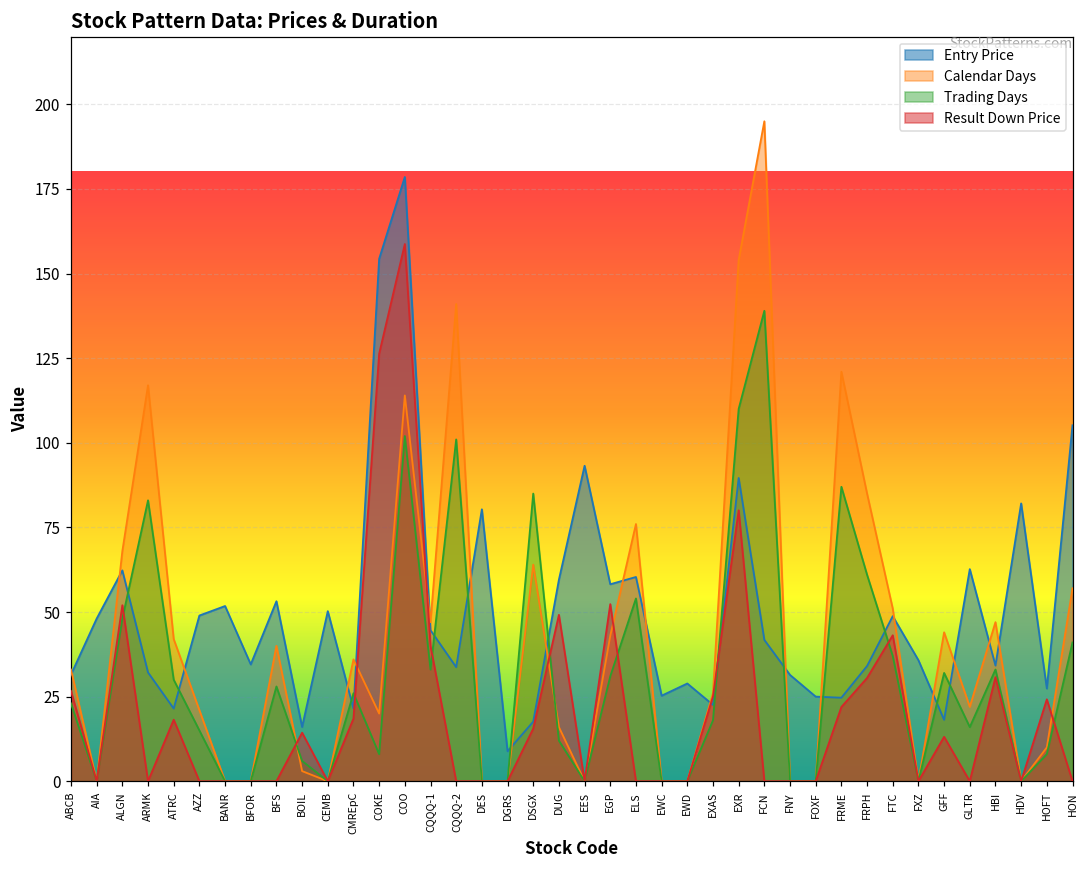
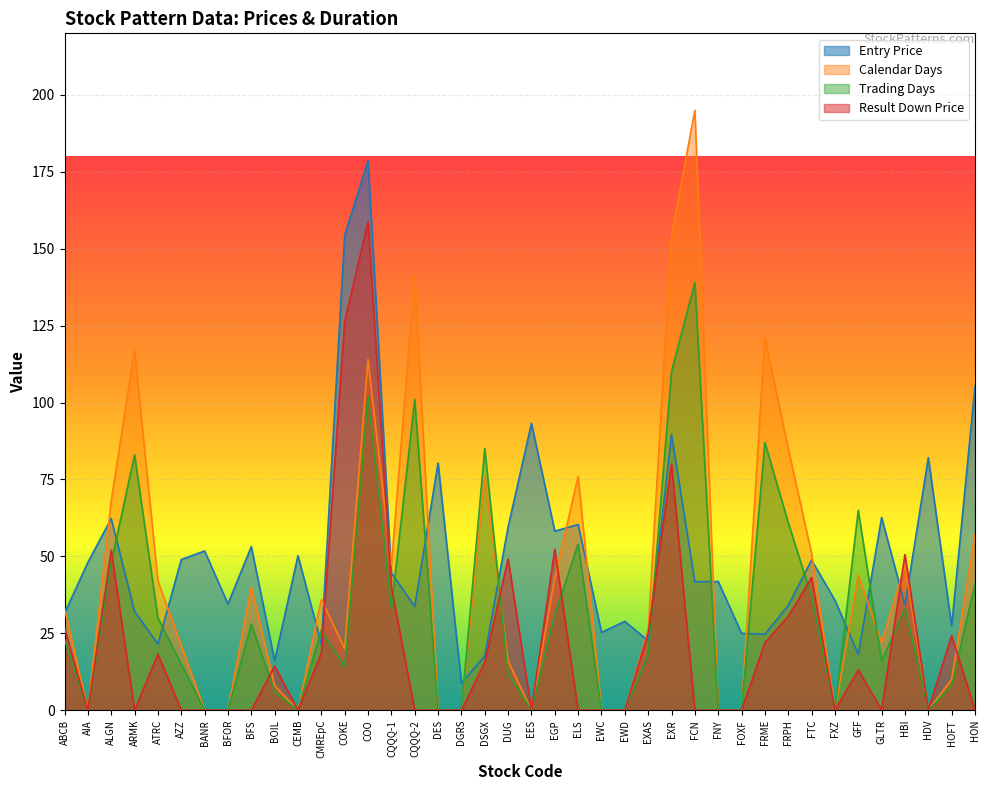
  {
    "Entry Price": {
      "ABCB": 32,
      "AIA": 48,
      "ALGN": 62,
      "ARMK": 32,
      "ATRC": 21,
      "AZZ": 49,
      "BANR": 52,
      "BFOR": 35,
      "BFS": 53,
      "BOIL": 16,
      "CEMB": 50,
      "CMREpC": 21,
      "COKE": 154,
      "COO": 179,
      "CQQQ-1": 45,
      "CQQQ-2": 34,
      "DES": 80,
      "DGRS": 9,
      "DSGX": 18,
      "DUG": 60,
      "EES": 93,
      "EGP": 58,
      "ELS": 60,
      "EWC": 25,
      "EWD": 29,
      "EXAS": 23,
      "EXR": 90,
      "FCN": 42,
-     "FNY": 31,
+     "FNY": 42,
      "FOXF": 25,
      "FRME": 25,
      "FRPH": 34,
      "FTC": 49,
      "FXZ": 36,
      "GFF": 18,
      "GLTR": 63,
      "HBI": 34,
      "HDV": 82,
      "HOFT": 27,
      "HON": 105
    },
    "Calendar Days": {
      "ABCB": 33,
      "ALGN": 68,
      "ARMK": 117,
      "ATRC": 42,
      "AZZ": 21,
      "BFS": 40,
-     "BOIL": 3,
+     "BOIL": 8,
      "CMREpC": 36,
      "COKE": 20,
      "COO": 114,
      "CQQQ-1": 47,
      "CQQQ-2": 141,
-     "DSGX": 64,
+     "DSGX": 76,
      "DUG": 16,
      "EGP": 43,
      "ELS": 76,
      "EXAS": 26,
      "EXR": 154,
      "FCN": 195,
      "FRME": 121,
      "FRPH": 85,
      "FTC": 51,
      "GFF": 44,
      "GLTR": 22,
      "HBI": 47,
      "HOFT": 10,
      "HON": 57
    },
    "Trading Days": {
      "ABCB": 23,
      "ALGN": 48,
      "ARMK": 83,
      "ATRC": 30,
      "AZZ": 15,
      "BFS": 28,
      "BOIL": 6,
      "CMREpC": 26,
-     "COKE": 8,
+     "COKE": 14,
      "COO": 102,
      "CQQQ-1": 33,
      "CQQQ-2": 101,
      "DSGX": 85,
      "DUG": 12,
      "EGP": 31,
      "ELS": 54,
      "EXAS": 18,
      "EXR": 110,
      "FCN": 139,
      "FRME": 87,
      "FRPH": 61,
      "FTC": 37,
-     "GFF": 32,
+     "GFF": 65,
      "GLTR": 16,
      "HBI": 33,
      "HOFT": 8,
      "HON": 41
    },
    "Result Down Price": {
      "ABCB": 27,
      "ALGN": 52,
      "ARMK": 0,
      "ATRC": 18,
      "AZZ": 0,
      "BFS": 0,
      "BOIL": 14,
      "CMREpC": 19,
      "COKE": 126,
      "COO": 159,
      "CQQQ-1": 40,
      "CQQQ-2": 0,
      "DSGX": 16,
      "DUG": 49,
      "EGP": 52,
      "ELS": 0,
      "EXAS": 25,
      "EXR": 80,
      "FCN": 0,
      "FRME": 22,
      "FRPH": 31,
      "FTC": 43,
      "GFF": 13,
      "GLTR": 0,
-     "HBI": 31,
+     "HBI": 51,
      "HOFT": 24,
      "HON": 0
    }
  }
